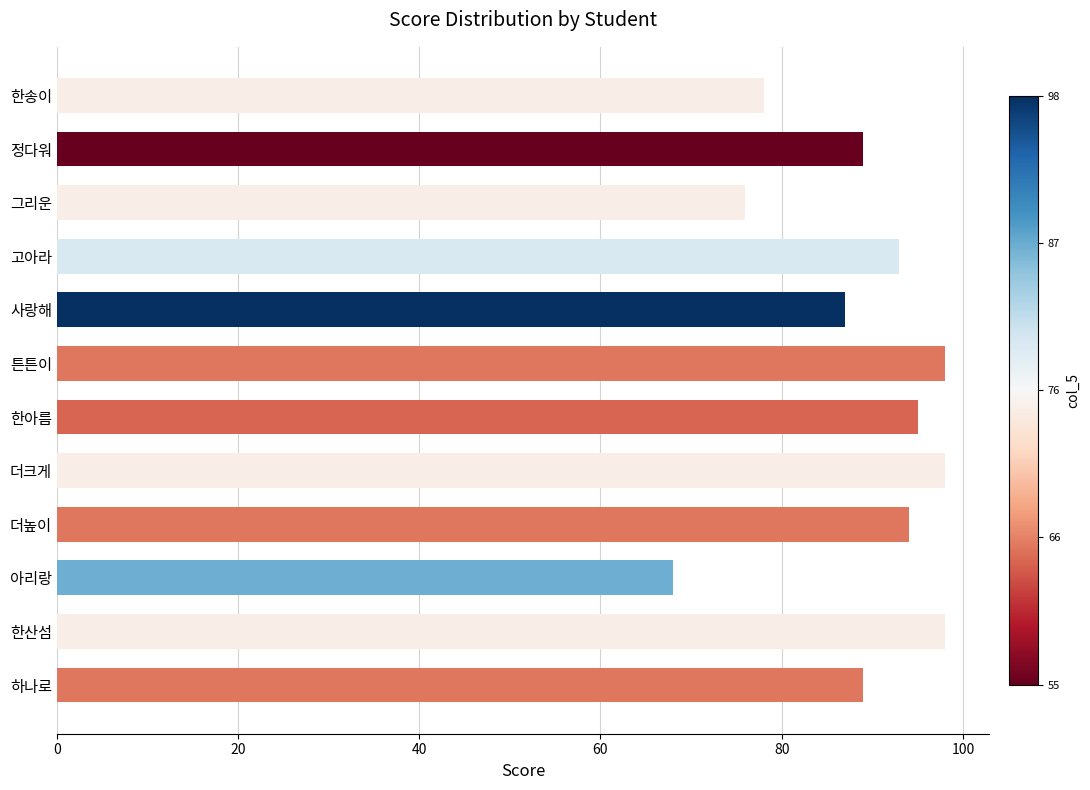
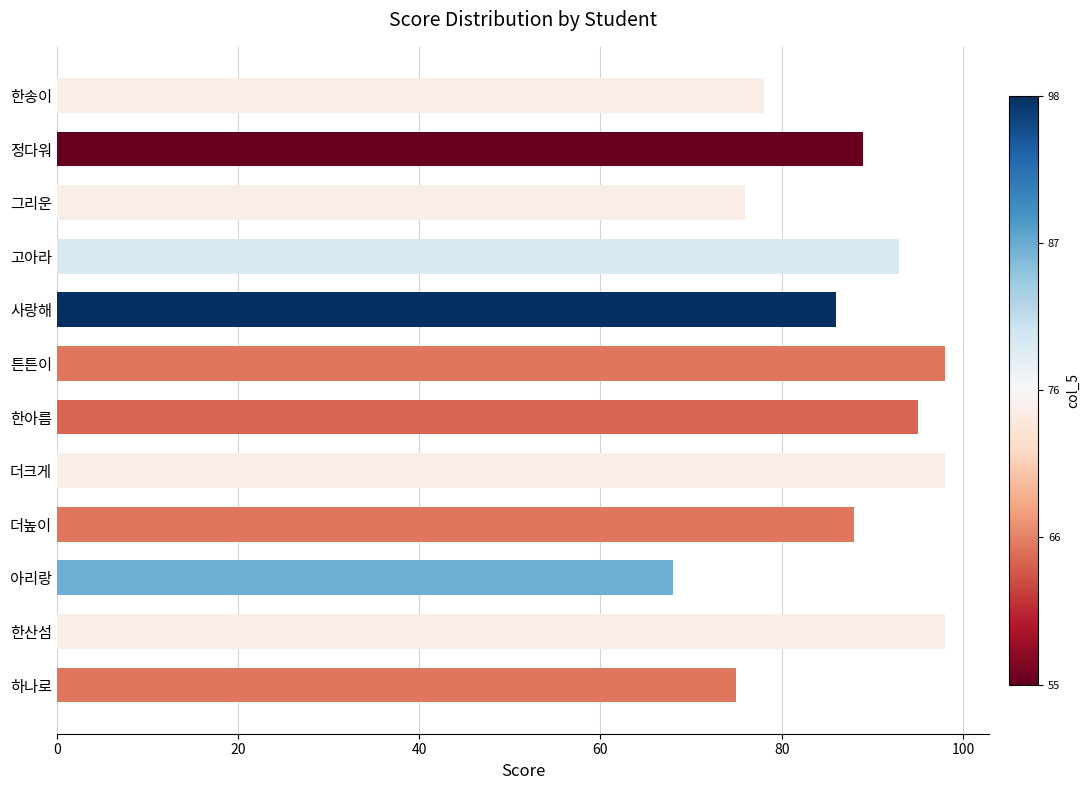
  {
    "한송이": 78,
    "정다워": 89,
    "그리운": 76,
    "고아라": 93,
-   "사랑해": 87,
+   "사랑해": 86,
    "튼튼이": 98,
    "한아름": 95,
    "더크게": 98,
-   "더높이": 94,
+   "더높이": 88,
    "아리랑": 68,
    "한산섬": 98,
-   "하나로": 89
+   "하나로": 75
  }
